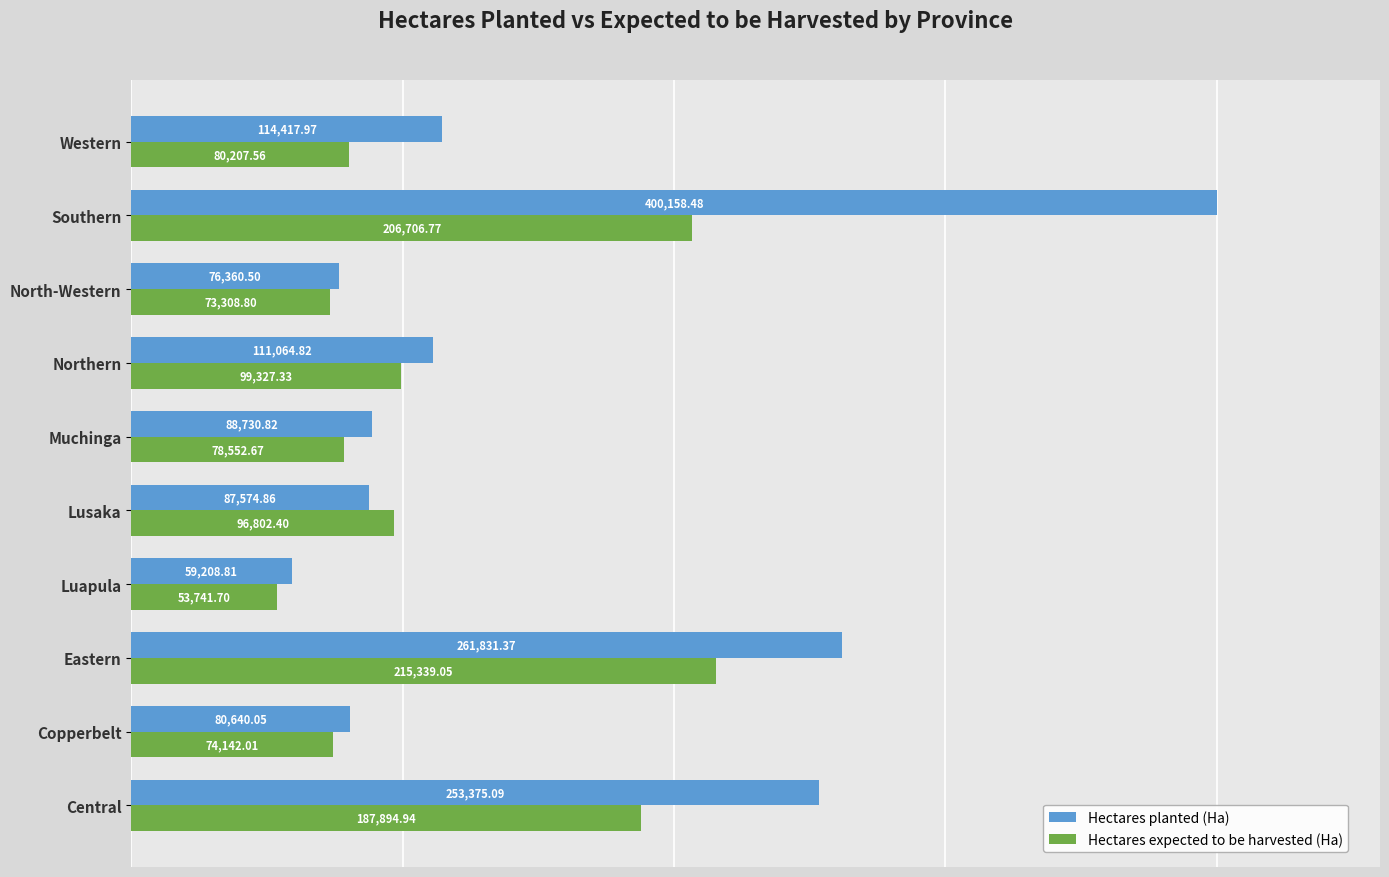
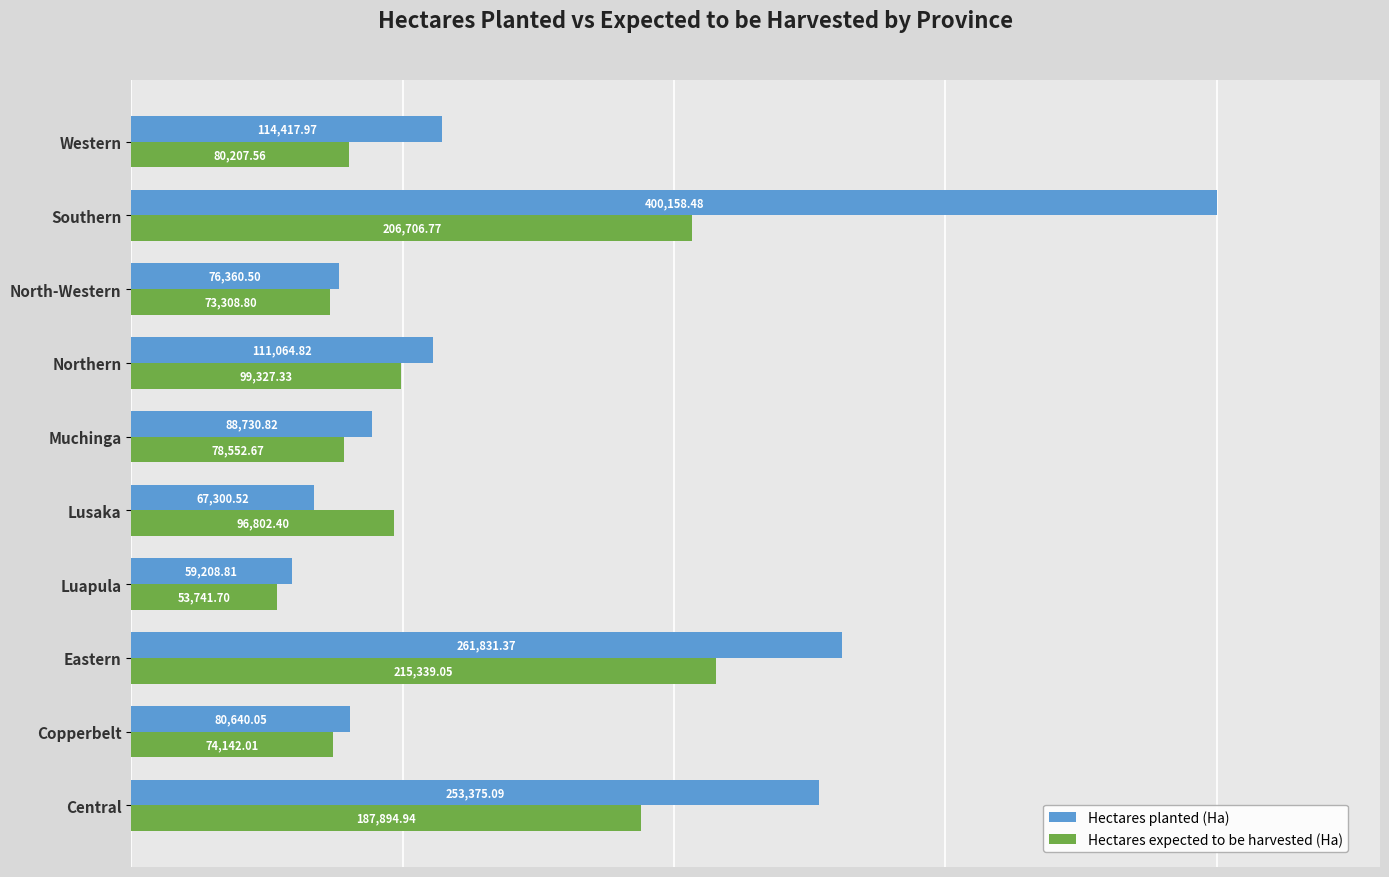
  {
    "Hectares planted (Ha)": {
      "Western": "114,417.97",
      "Southern": "400,158.48",
      "North-Western": "76,360.50",
      "Northern": "111,064.82",
      "Muchinga": "88,730.82",
-     "Lusaka": "87,574.86",
+     "Lusaka": "67,300.52",
      "Luapula": "59,208.81",
      "Eastern": "261,831.37",
      "Copperbelt": "80,640.05",
      "Central": "253,375.09"
    },
    "Hectares expected to be harvested (Ha)": {
      "Western": "80,207.56",
      "Southern": "206,706.77",
      "North-Western": "73,308.80",
      "Northern": "99,327.33",
      "Muchinga": "78,552.67",
      "Lusaka": "96,802.40",
      "Luapula": "53,741.70",
      "Eastern": "215,339.05",
      "Copperbelt": "74,142.01",
      "Central": "187,894.94"
    }
  }
